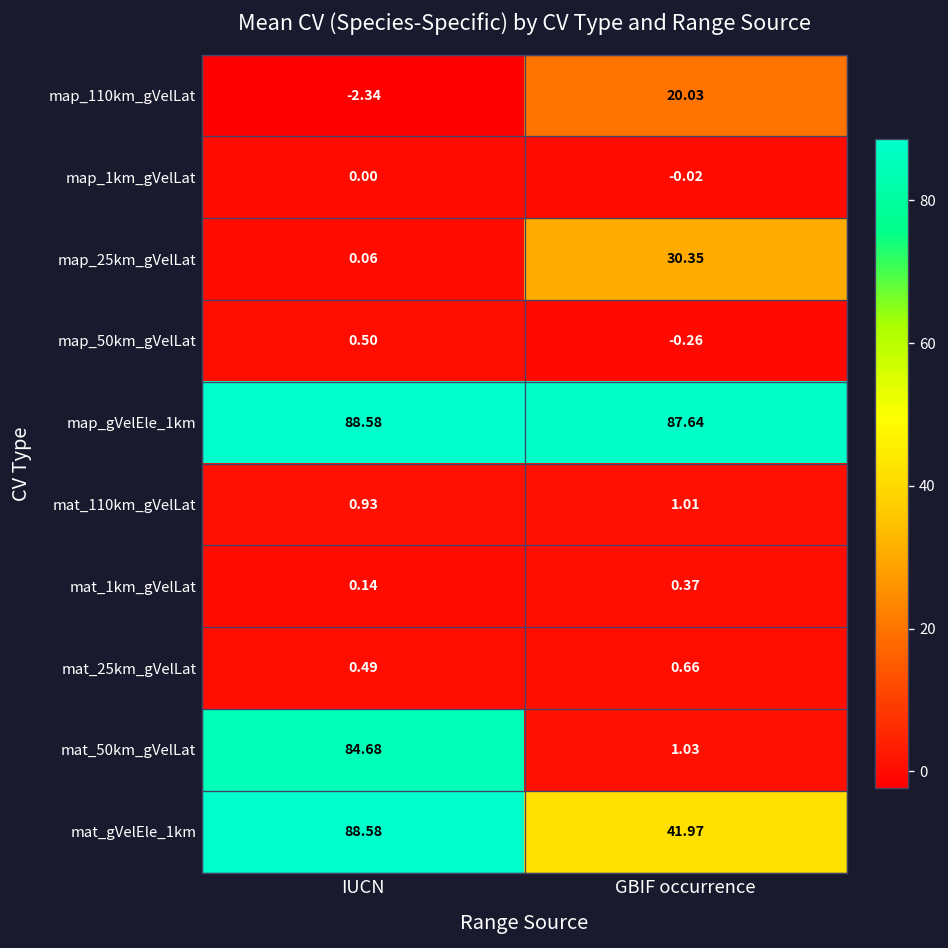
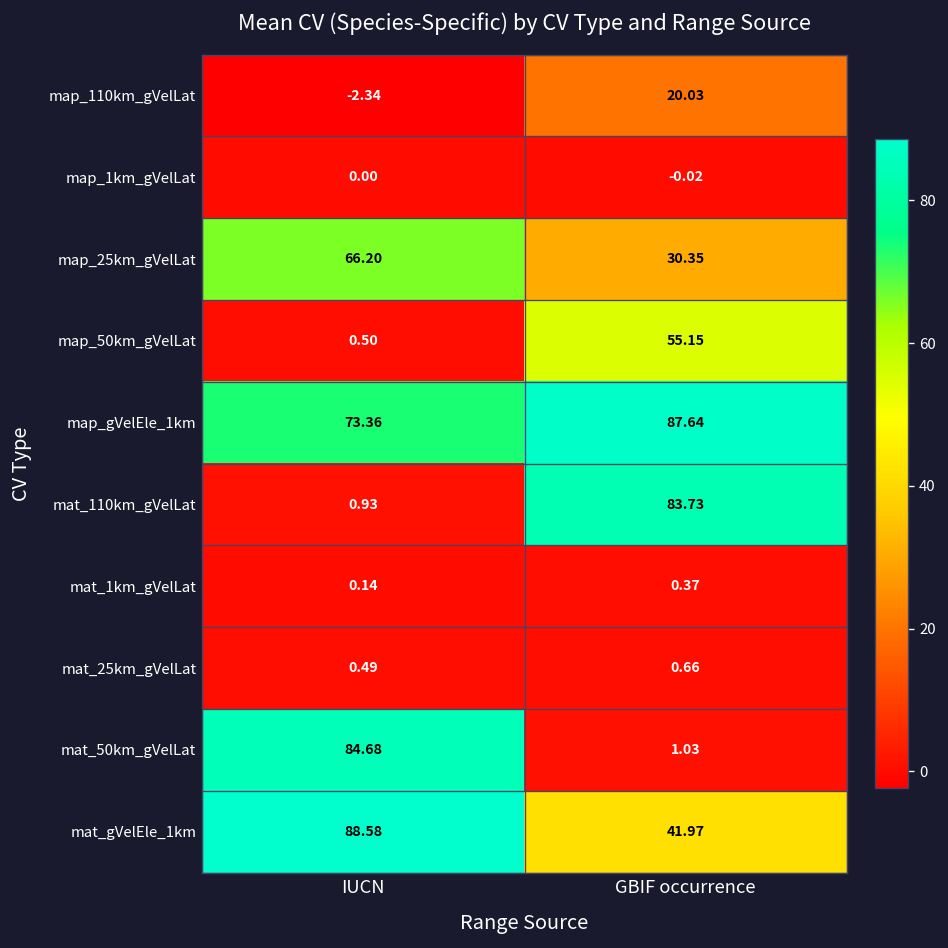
  {
    "map_110km_gVelLat": {
      "IUCN": -2.34,
      "GBIF occurrence": 20.03
    },
    "map_1km_gVelLat": {
      "IUCN": 0.00,
      "GBIF occurrence": -0.02
    },
    "map_25km_gVelLat": {
-     "IUCN": 0.06,
+     "IUCN": 66.20,
      "GBIF occurrence": 30.35
    },
    "map_50km_gVelLat": {
      "IUCN": 0.50,
-     "GBIF occurrence": -0.26
+     "GBIF occurrence": 55.15
    },
    "map_gVelEle_1km": {
-     "IUCN": 88.58,
+     "IUCN": 73.36,
      "GBIF occurrence": 87.64
    },
    "mat_110km_gVelLat": {
      "IUCN": 0.93,
-     "GBIF occurrence": 1.01
+     "GBIF occurrence": 83.73
    },
    "mat_1km_gVelLat": {
      "IUCN": 0.14,
      "GBIF occurrence": 0.37
    },
    "mat_25km_gVelLat": {
      "IUCN": 0.49,
      "GBIF occurrence": 0.66
    },
    "mat_50km_gVelLat": {
      "IUCN": 84.68,
      "GBIF occurrence": 1.03
    },
    "mat_gVelEle_1km": {
      "IUCN": 88.58,
      "GBIF occurrence": 41.97
    }
  }
